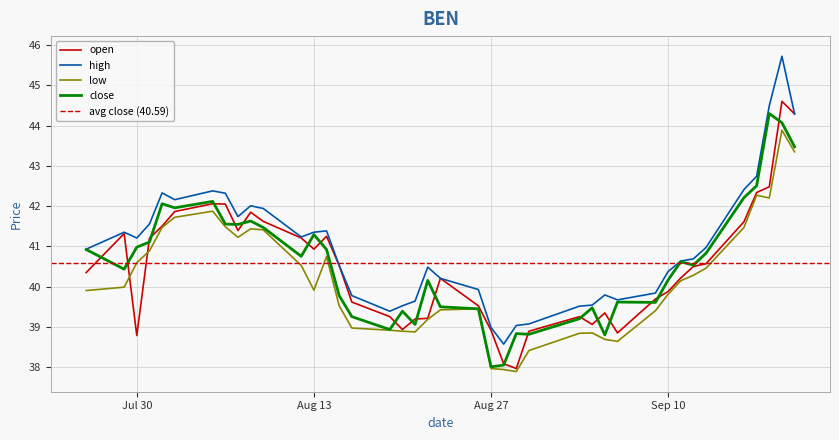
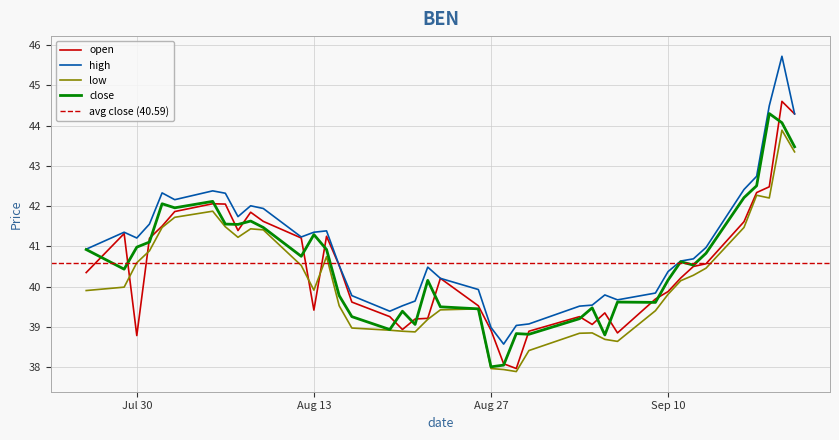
  {
    "open": {
      "Jul 30": 38.8,
-     "Aug 13": 40.9,
+     "Aug 13": 39.4,
      "Aug 27": 38.9,
      "Sep 10": 39.9
    },
    "high": {
      "Jul 30": 41.2,
      "Aug 27": 39.0,
      "Sep 10": 40.4
    },
    "low": {
      "Jul 30": 40.6,
      "Aug 13": 39.9,
      "Sep 10": 39.8
    },
    "close": {
      "Jul 30": 41.0,
      "Sep 10": 40.2
    }
  }
